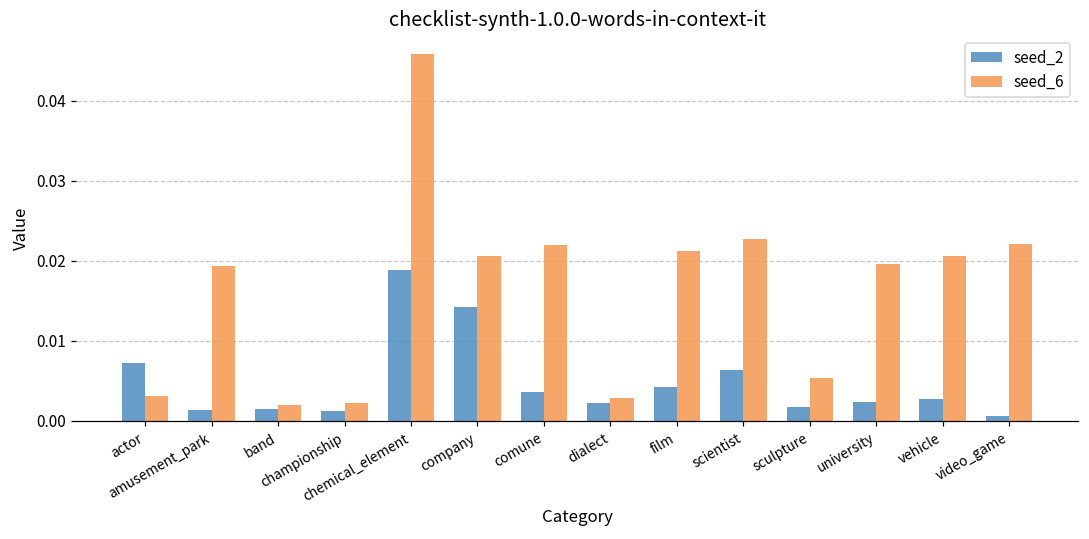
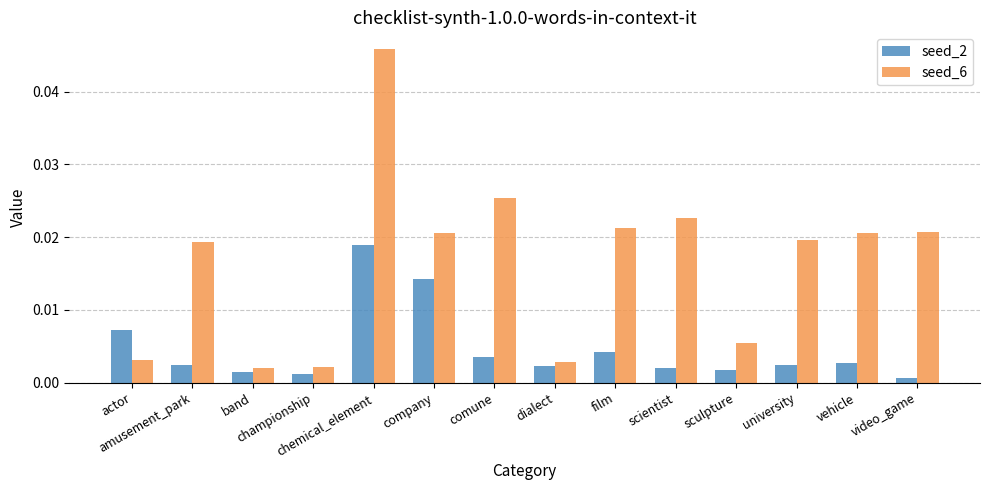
  {
    "seed_2": {
      "actor": 0.007,
-     "amusement_park": 0.001,
+     "amusement_park": 0.002,
      "band": 0.001,
      "championship": 0.001,
      "chemical_element": 0.019,
      "company": 0.014,
      "comune": 0.004,
      "dialect": 0.002,
      "film": 0.004,
-     "scientist": 0.006,
+     "scientist": 0.002,
      "sculpture": 0.002,
      "university": 0.002,
      "vehicle": 0.003,
      "video_game": 0.001
    },
    "seed_6": {
      "actor": 0.003,
      "amusement_park": 0.019,
      "band": 0.002,
      "championship": 0.002,
      "chemical_element": 0.046,
      "company": 0.021,
-     "comune": 0.022,
+     "comune": 0.025,
      "dialect": 0.003,
      "film": 0.021,
      "scientist": 0.023,
      "sculpture": 0.005,
      "university": 0.020,
      "vehicle": 0.021,
-     "video_game": 0.022
+     "video_game": 0.021
    }
  }
